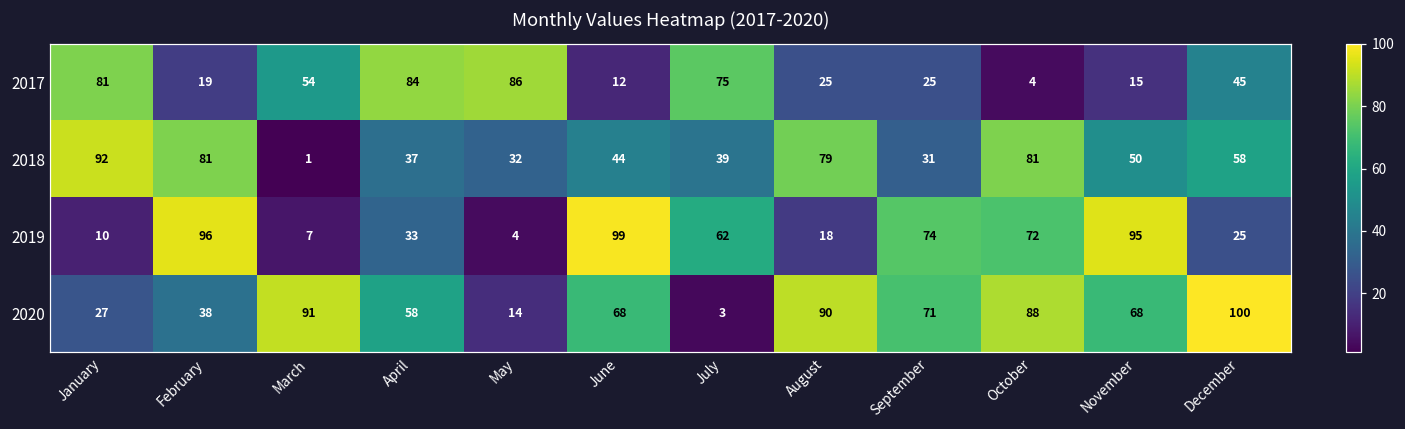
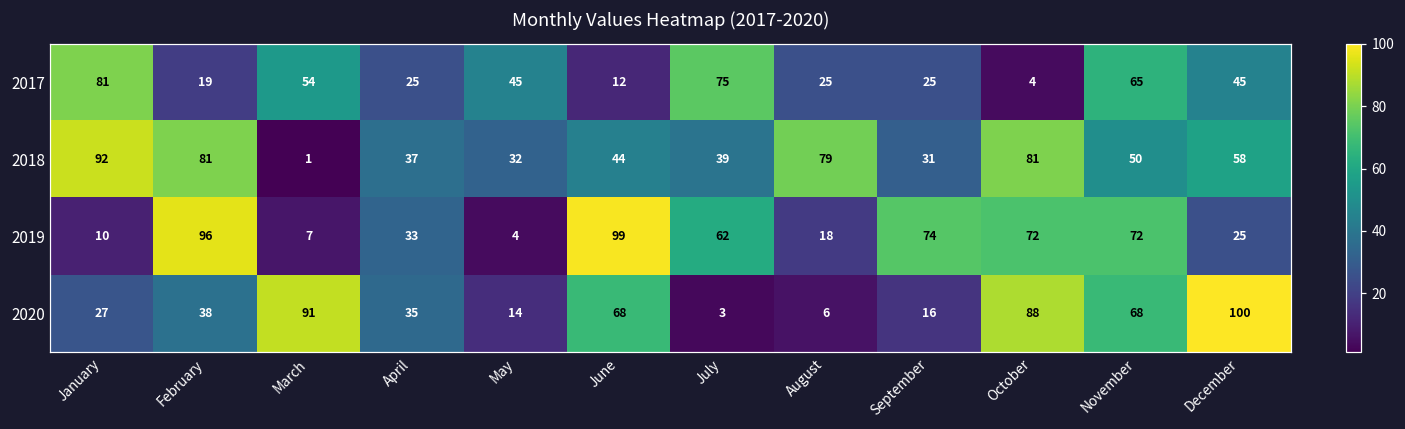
  {
    "2017": {
      "January": 81,
      "February": 19,
      "March": 54,
-     "April": 84,
-     "May": 86,
+     "April": 25,
+     "May": 45,
      "June": 12,
      "July": 75,
      "August": 25,
      "September": 25,
      "October": 4,
-     "November": 15,
+     "November": 65,
      "December": 45
    },
    "2018": {
      "January": 92,
      "February": 81,
      "March": 1,
      "April": 37,
      "May": 32,
      "June": 44,
      "July": 39,
      "August": 79,
      "September": 31,
      "October": 81,
      "November": 50,
      "December": 58
    },
    "2019": {
      "January": 10,
      "February": 96,
      "March": 7,
      "April": 33,
      "May": 4,
      "June": 99,
      "July": 62,
      "August": 18,
      "September": 74,
      "October": 72,
-     "November": 95,
+     "November": 72,
      "December": 25
    },
    "2020": {
      "January": 27,
      "February": 38,
      "March": 91,
-     "April": 58,
+     "April": 35,
      "May": 14,
      "June": 68,
      "July": 3,
-     "August": 90,
-     "September": 71,
+     "August": 6,
+     "September": 16,
      "October": 88,
      "November": 68,
      "December": 100
    }
  }
